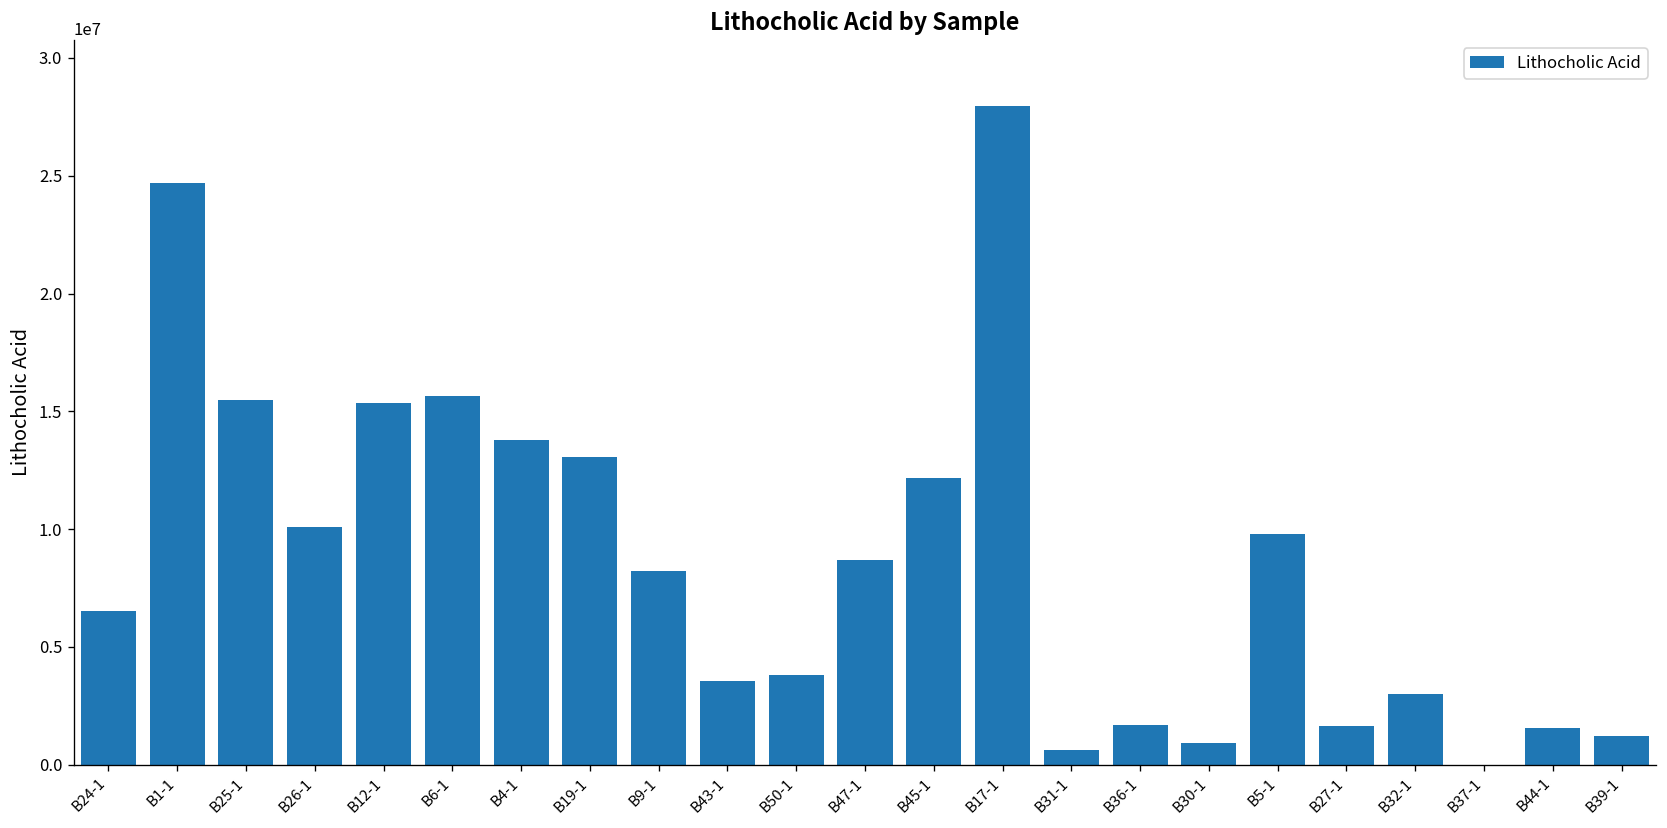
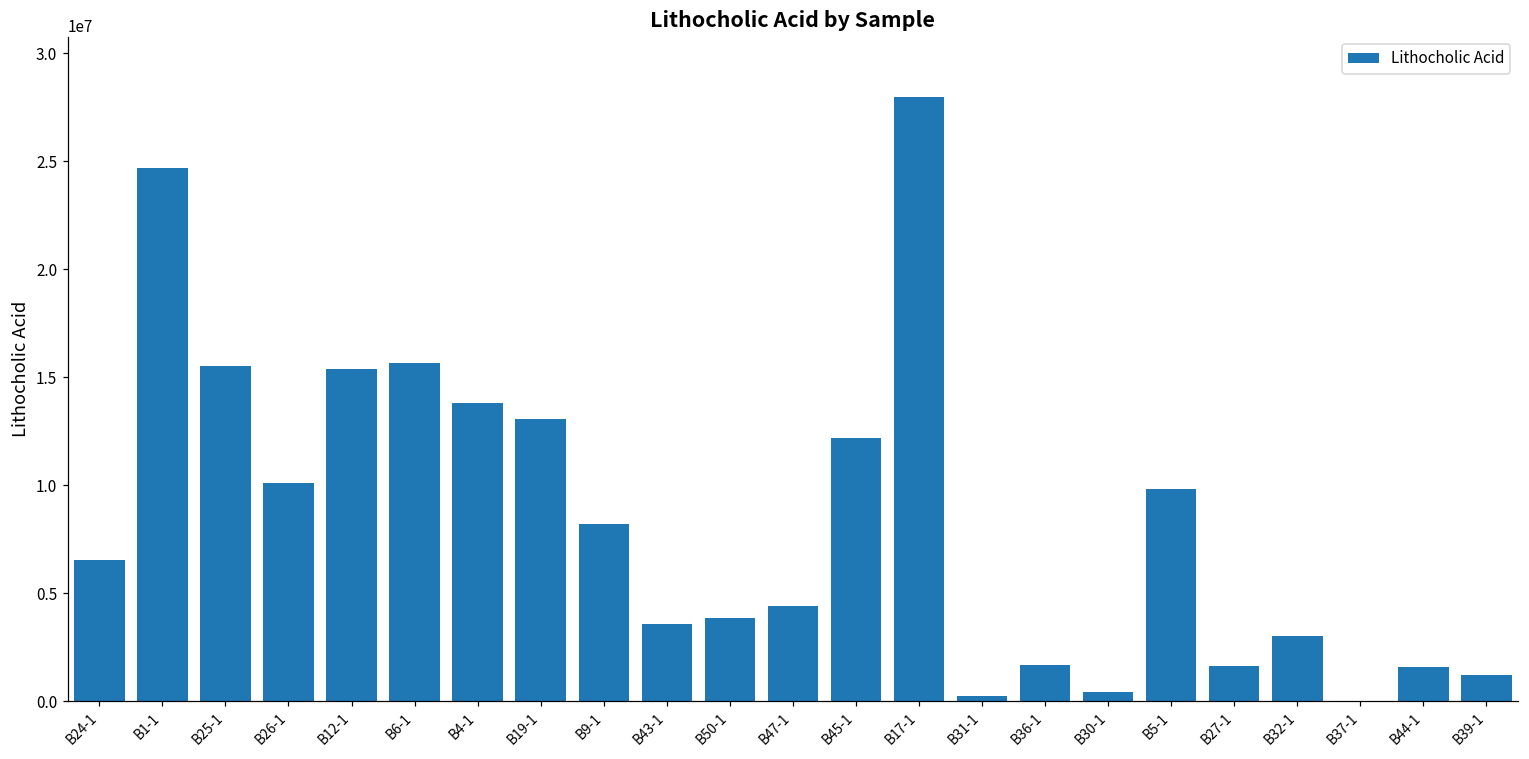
  {
    "B24-1": 6500000,
    "B1-1": 24700000,
    "B25-1": 15500000,
    "B26-1": 10100000,
    "B12-1": 15400000,
    "B6-1": 15700000,
    "B4-1": 13800000,
    "B19-1": 13000000,
    "B9-1": 8200000,
    "B43-1": 3600000,
    "B50-1": 3800000,
-   "B47-1": 8700000,
+   "B47-1": 4400000,
    "B45-1": 12200000,
    "B17-1": 28000000,
-   "B31-1": 600000,
+   "B31-1": 200000,
    "B36-1": 1700000,
-   "B30-1": 900000,
+   "B30-1": 400000,
    "B5-1": 9800000,
    "B27-1": 1600000,
    "B32-1": 3000000,
    "B37-1": 0,
    "B44-1": 1600000,
    "B39-1": 1200000
  }
